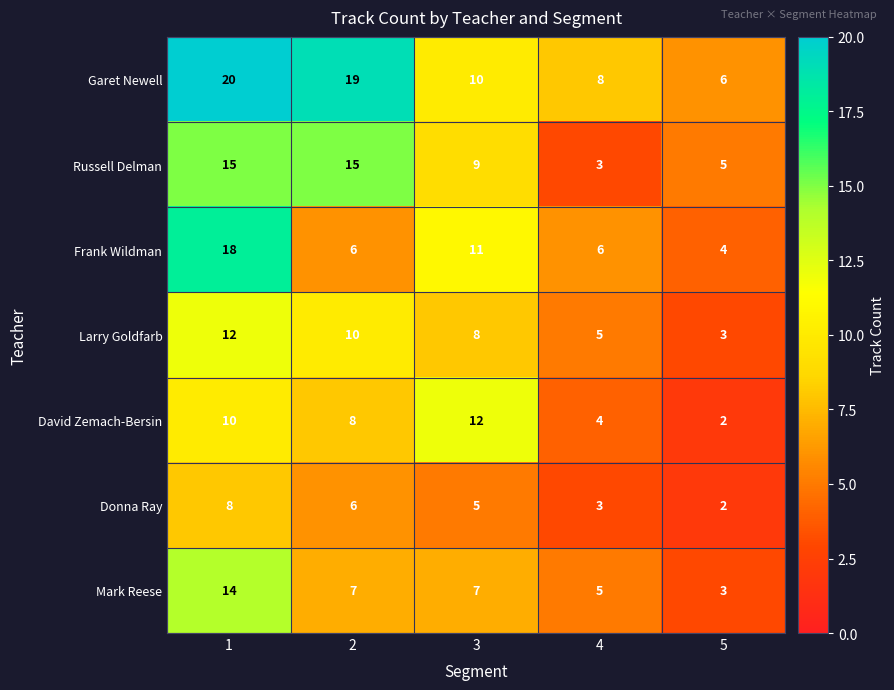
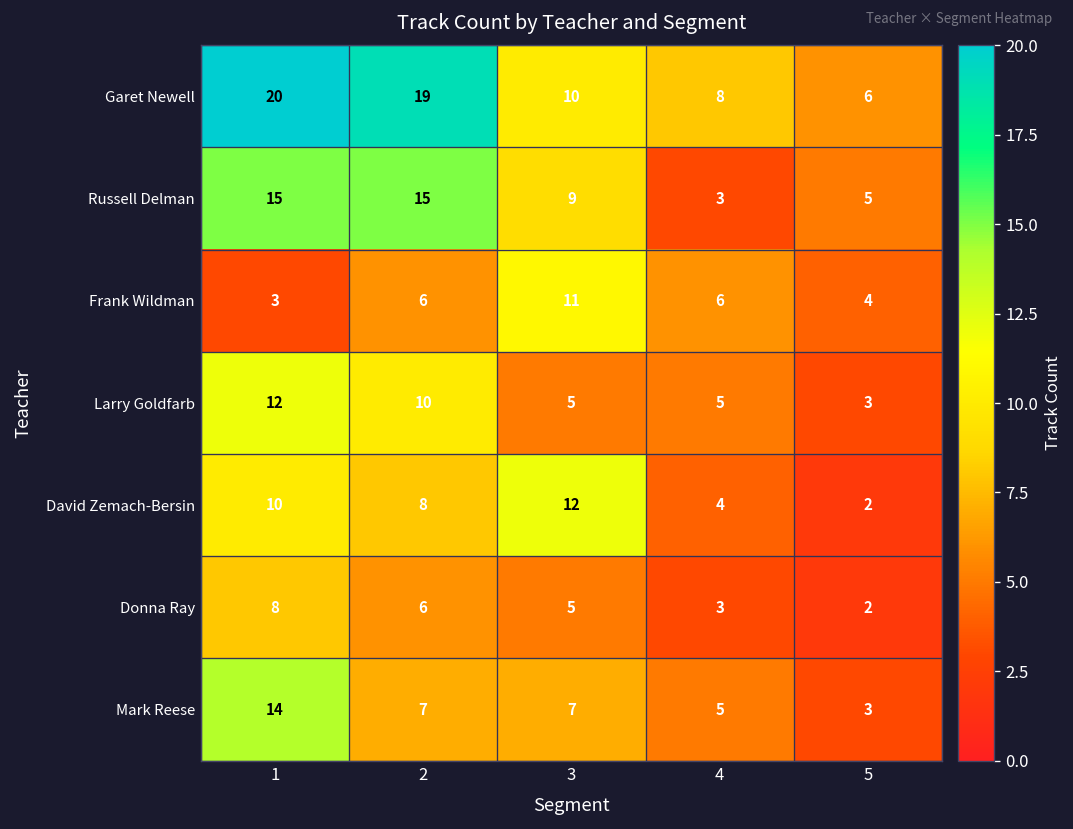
  {
    "Garet Newell": {
      "1": 20,
      "2": 19,
      "3": 10,
      "4": 8,
      "5": 6
    },
    "Russell Delman": {
      "1": 15,
      "2": 15,
      "3": 9,
      "4": 3,
      "5": 5
    },
    "Frank Wildman": {
-     "1": 18,
+     "1": 3,
      "2": 6,
      "3": 11,
      "4": 6,
      "5": 4
    },
    "Larry Goldfarb": {
      "1": 12,
      "2": 10,
-     "3": 8,
+     "3": 5,
      "4": 5,
      "5": 3
    },
    "David Zemach-Bersin": {
      "1": 10,
      "2": 8,
      "3": 12,
      "4": 4,
      "5": 2
    },
    "Donna Ray": {
      "1": 8,
      "2": 6,
      "3": 5,
      "4": 3,
      "5": 2
    },
    "Mark Reese": {
      "1": 14,
      "2": 7,
      "3": 7,
      "4": 5,
      "5": 3
    }
  }
